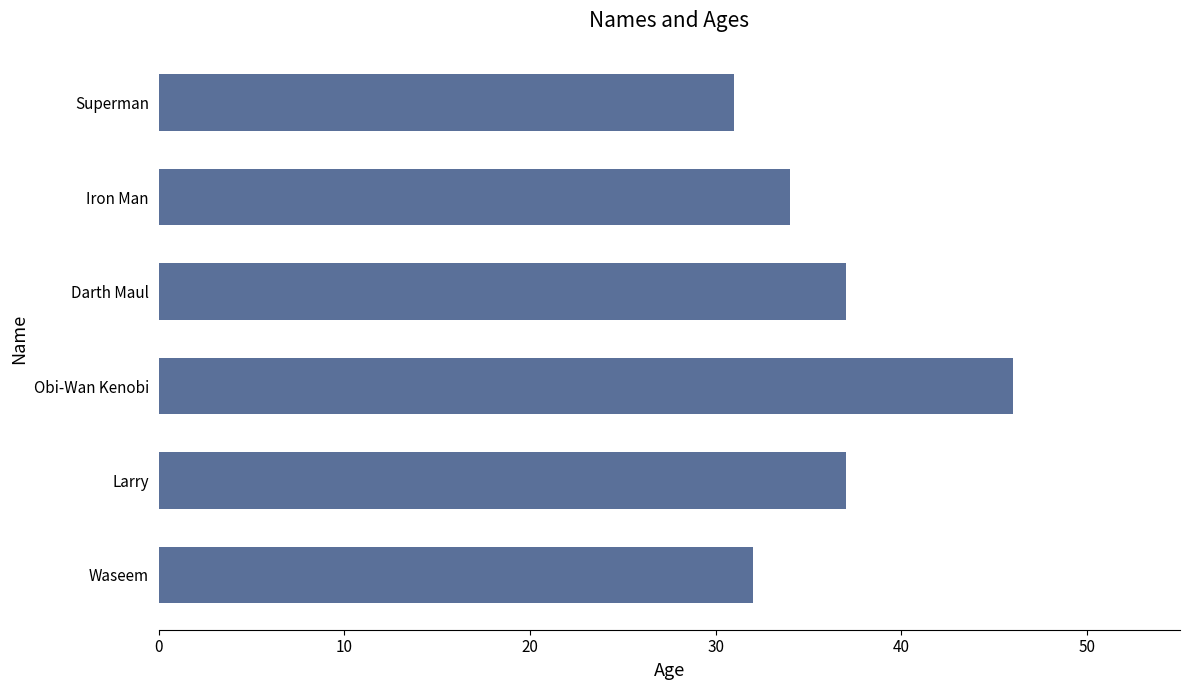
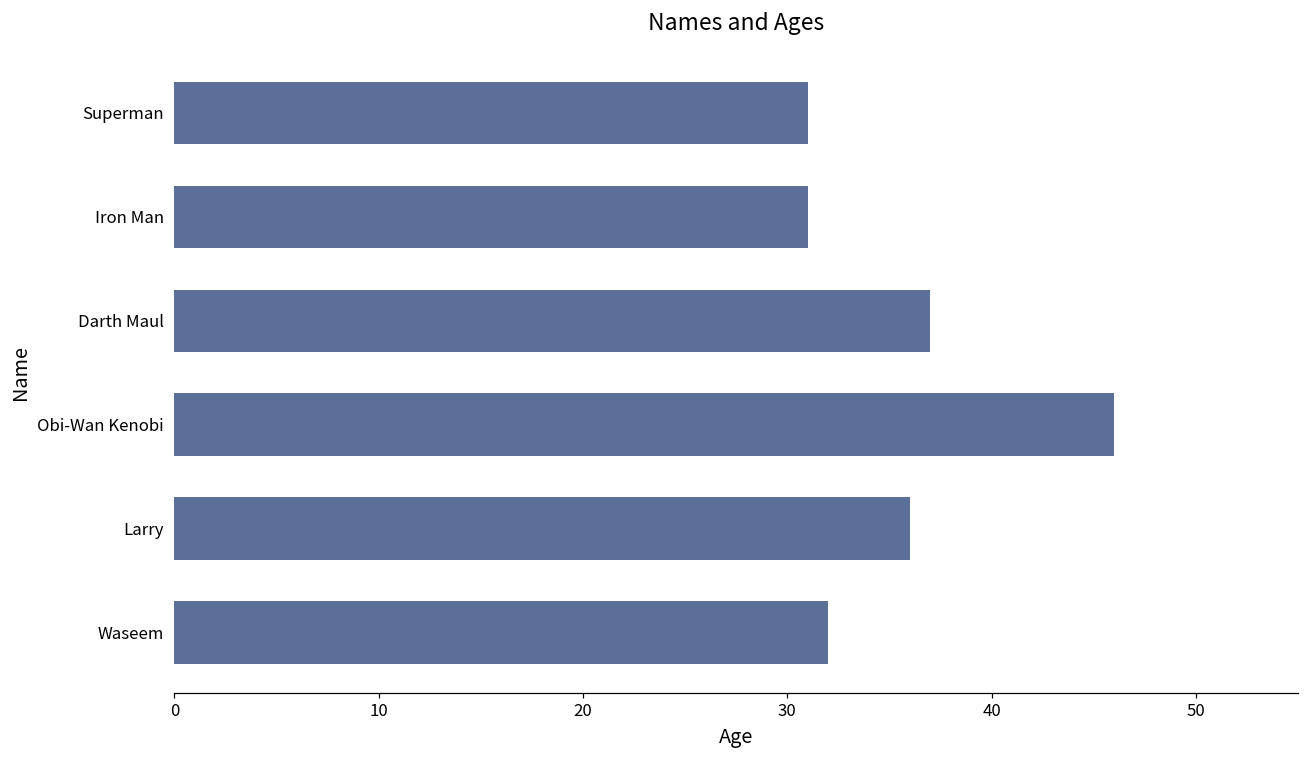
  {
    "Superman": 31,
-   "Iron Man": 34,
+   "Iron Man": 31,
    "Darth Maul": 37,
    "Obi-Wan Kenobi": 46,
-   "Larry": 37,
+   "Larry": 36,
    "Waseem": 32
  }
